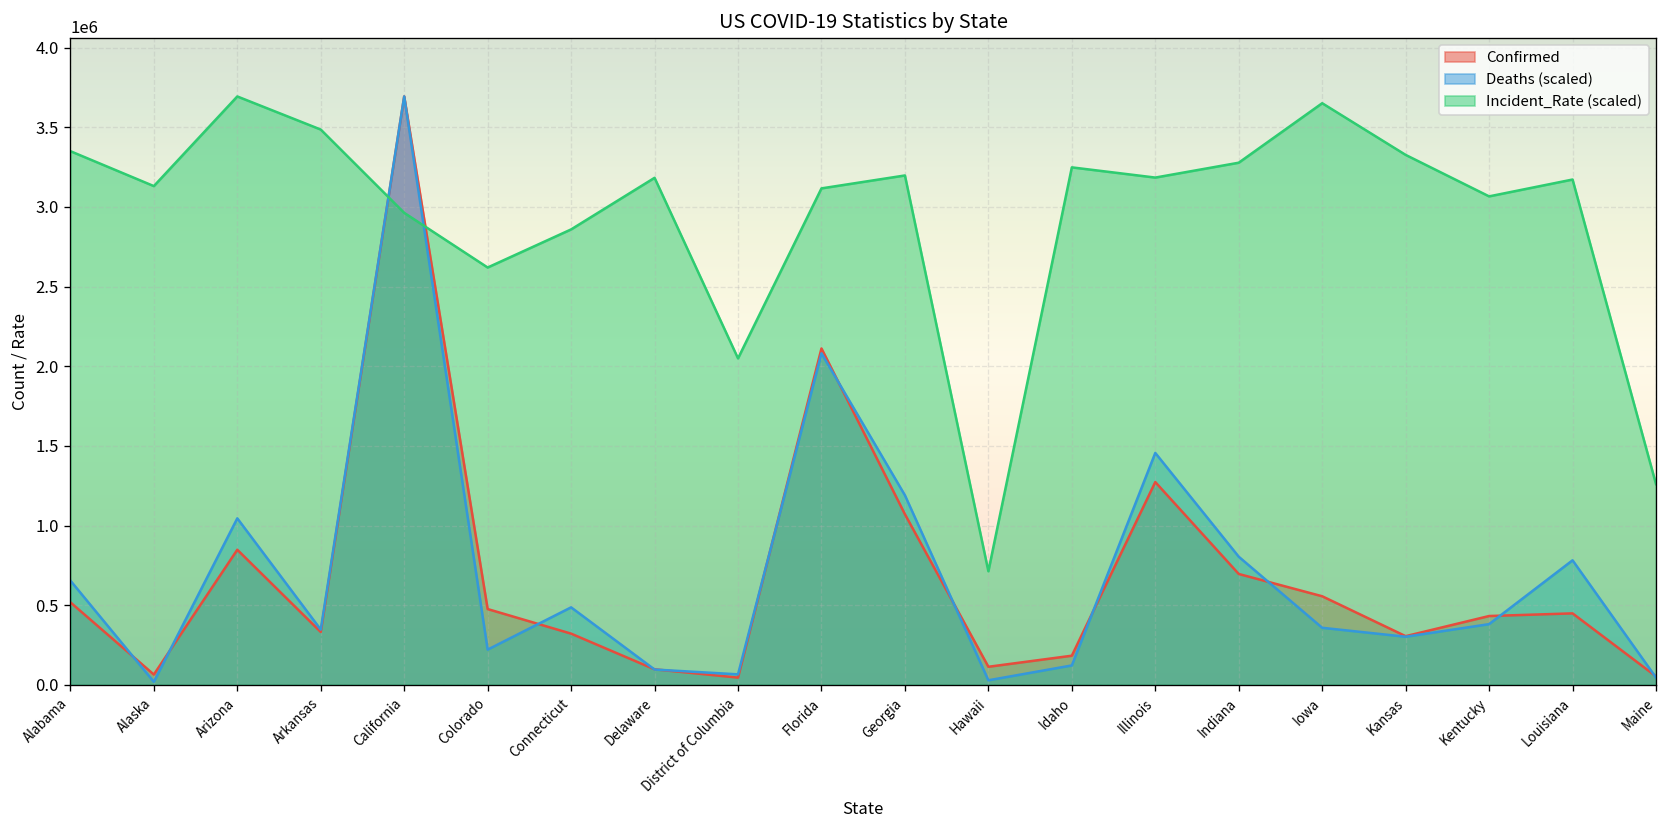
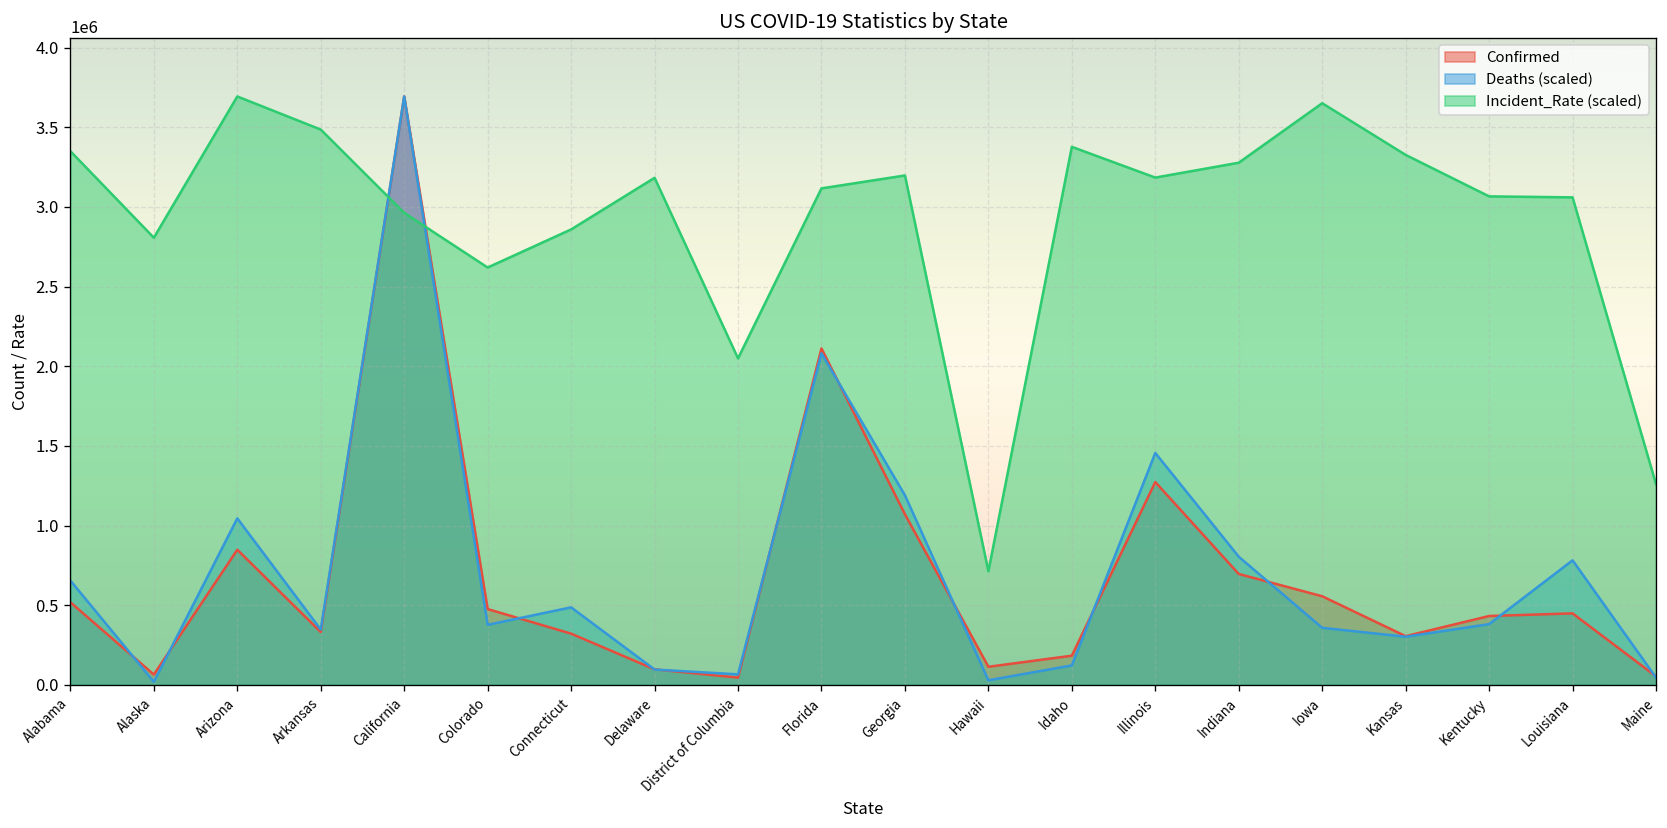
  {
    "Confirmed": {
      "Alabama": 520000,
      "Alaska": 60000,
      "Arizona": 850000,
      "Colorado": 480000,
      "Connecticut": 320000,
      "District of Columbia": 50000,
      "Florida": 2110000,
      "Georgia": 1070000,
      "Hawaii": 110000,
      "Idaho": 180000,
      "Illinois": 1270000,
      "Indiana": 700000,
      "Iowa": 560000,
      "Kentucky": 430000,
      "Louisiana": 450000
    },
    "Deaths (scaled)": {
      "Alabama": 650000,
      "Alaska": 20000,
      "Arizona": 1050000,
-     "Colorado": 220000,
+     "Colorado": 380000,
      "Connecticut": 490000,
      "District of Columbia": 70000,
      "Florida": 2080000,
      "Georgia": 1190000,
      "Hawaii": 30000,
      "Idaho": 120000,
      "Illinois": 1460000,
      "Indiana": 800000,
      "Iowa": 360000,
      "Kentucky": 380000,
      "Louisiana": 780000
    },
    "Incident_Rate (scaled)": {
      "Alabama": 3350000,
-     "Alaska": 3130000,
+     "Alaska": 2810000,
      "Arizona": 3690000,
      "Arkansas": 3490000,
      "California": 2960000,
      "Colorado": 2620000,
      "Connecticut": 2860000,
      "Delaware": 3180000,
      "District of Columbia": 2050000,
      "Florida": 3120000,
      "Georgia": 3200000,
      "Hawaii": 710000,
-     "Idaho": 3250000,
+     "Idaho": 3380000,
      "Illinois": 3180000,
      "Indiana": 3280000,
      "Iowa": 3650000,
      "Kansas": 3330000,
      "Kentucky": 3070000,
-     "Louisiana": 3170000,
+     "Louisiana": 3060000,
      "Maine": 1260000
    }
  }
